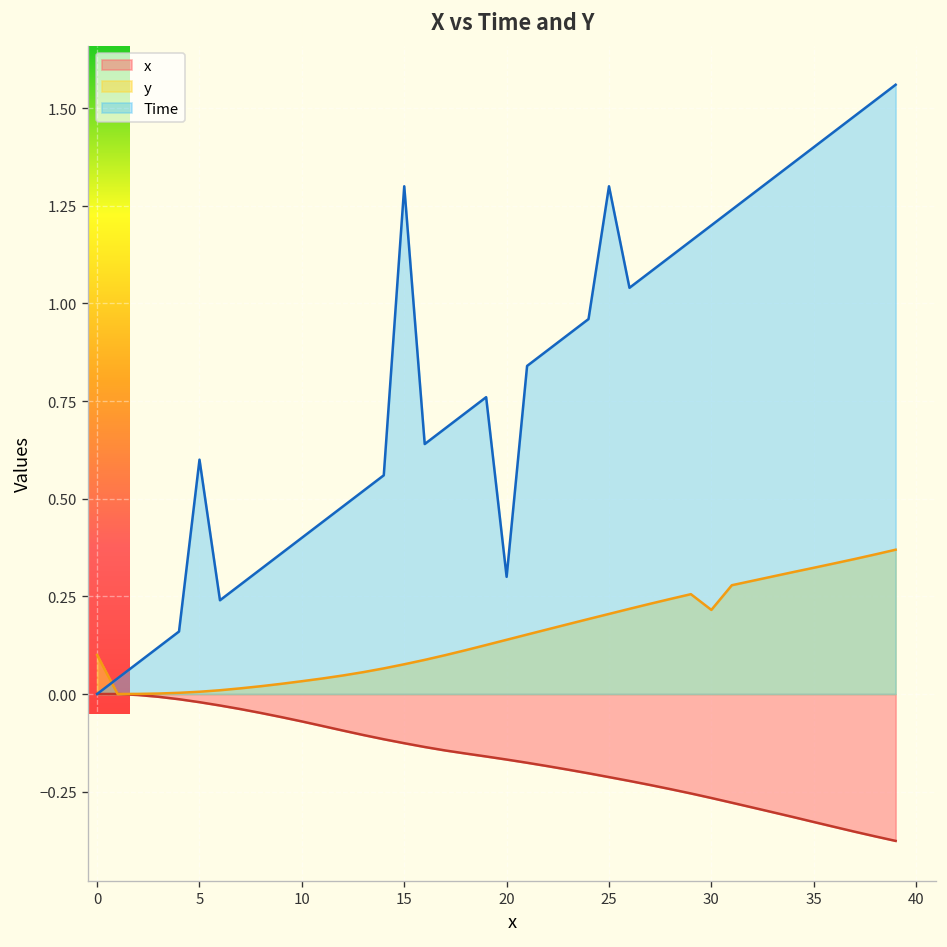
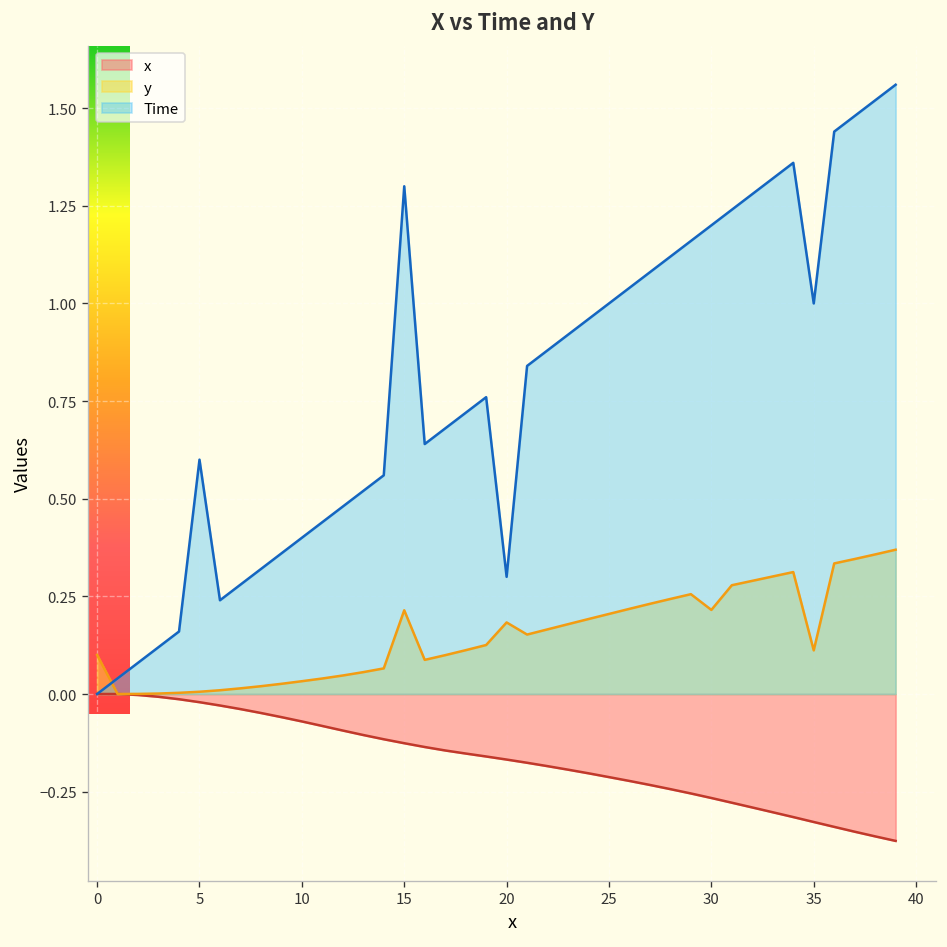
  {
    "y": {
      "0": 0.10,
      "10": 0.03,
-     "15": 0.08,
-     "20": 0.14,
+     "15": 0.21,
+     "20": 0.18,
      "25": 0.20,
      "30": 0.22,
-     "35": 0.32
+     "35": 0.11
    },
    "Time": {
      "5": 0.6,
      "10": 0.4,
      "15": 1.3,
      "20": 0.3,
-     "25": 1.3,
+     "25": 1.0,
      "30": 1.2,
-     "35": 1.4
+     "35": 1.0
    }
  }
